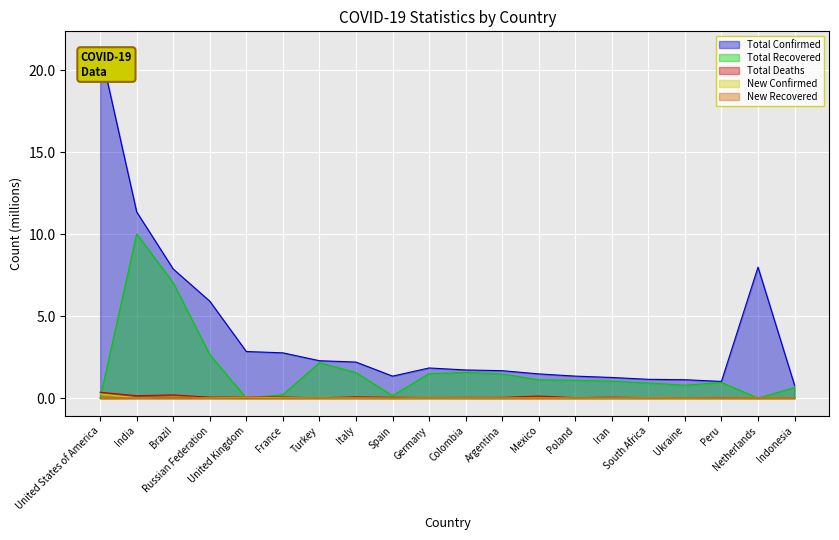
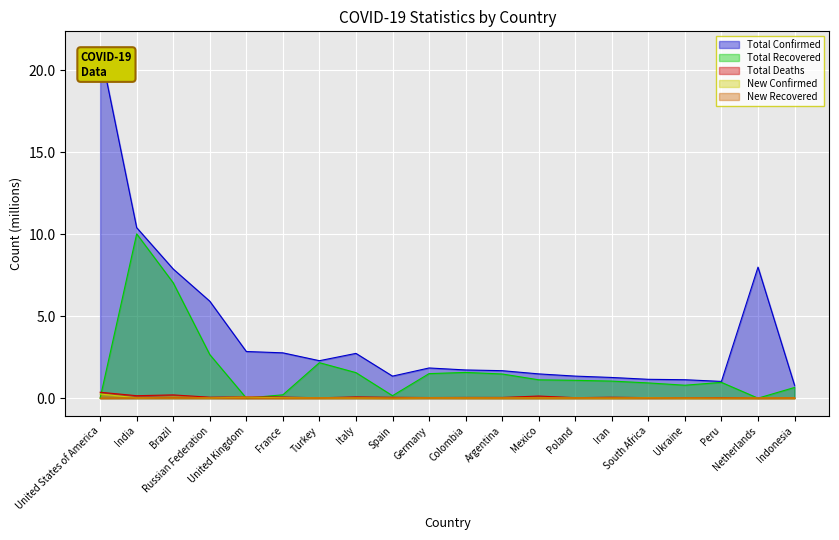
  {
    "Total Confirmed": {
-     "India": 11.4,
+     "India": 10.4,
      "Brazil": 7.9,
      "Russian Federation": 5.9,
      "United Kingdom": 2.8,
      "France": 2.8,
-     "Italy": 2.2,
+     "Italy": 2.7,
      "Spain": 1.3,
      "Germany": 1.8,
      "Argentina": 1.7,
      "Mexico": 1.5,
      "Poland": 1.3,
      "Iran": 1.3,
      "South Africa": 1.1,
      "Ukraine": 1.1,
      "Netherlands": 8.0
    },
    "Total Recovered": {
      "India": 10.0,
      "Brazil": 7.0,
      "Russian Federation": 2.7,
      "Italy": 1.6,
      "Germany": 1.5,
      "Argentina": 1.5,
      "Mexico": 1.1,
      "Poland": 1.1,
      "Iran": 1.0,
      "South Africa": 0.9,
      "Ukraine": 0.8
    }
  }
